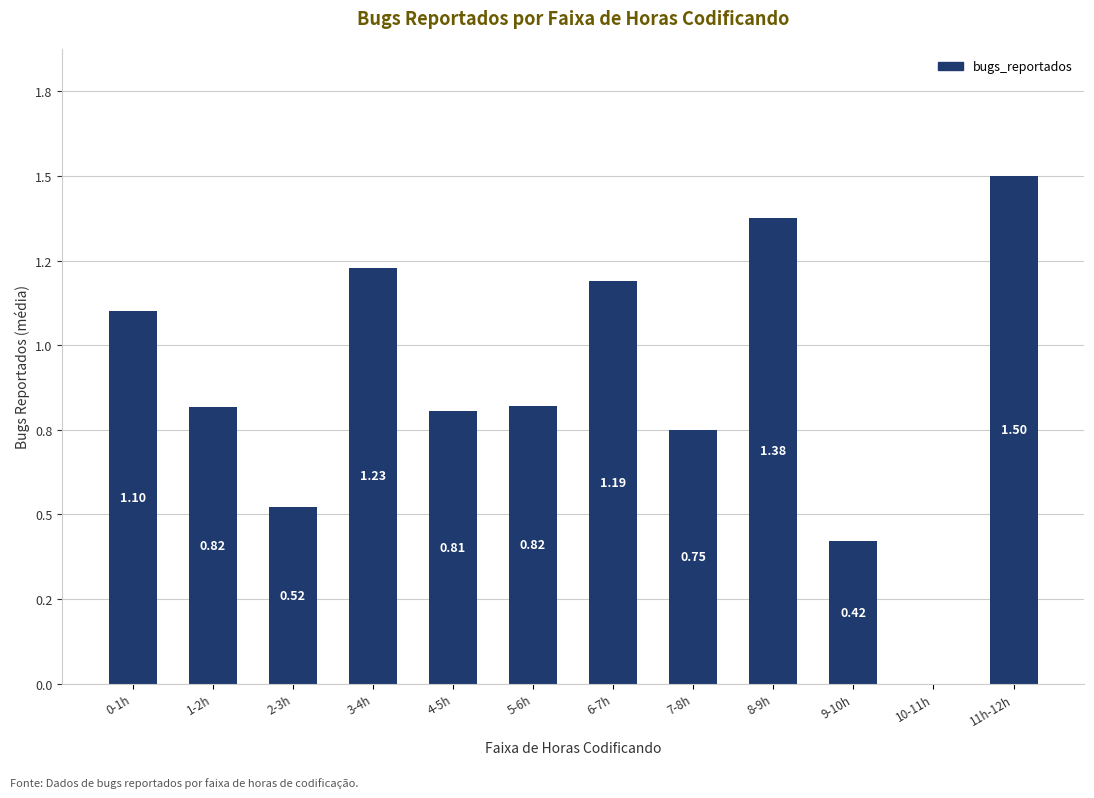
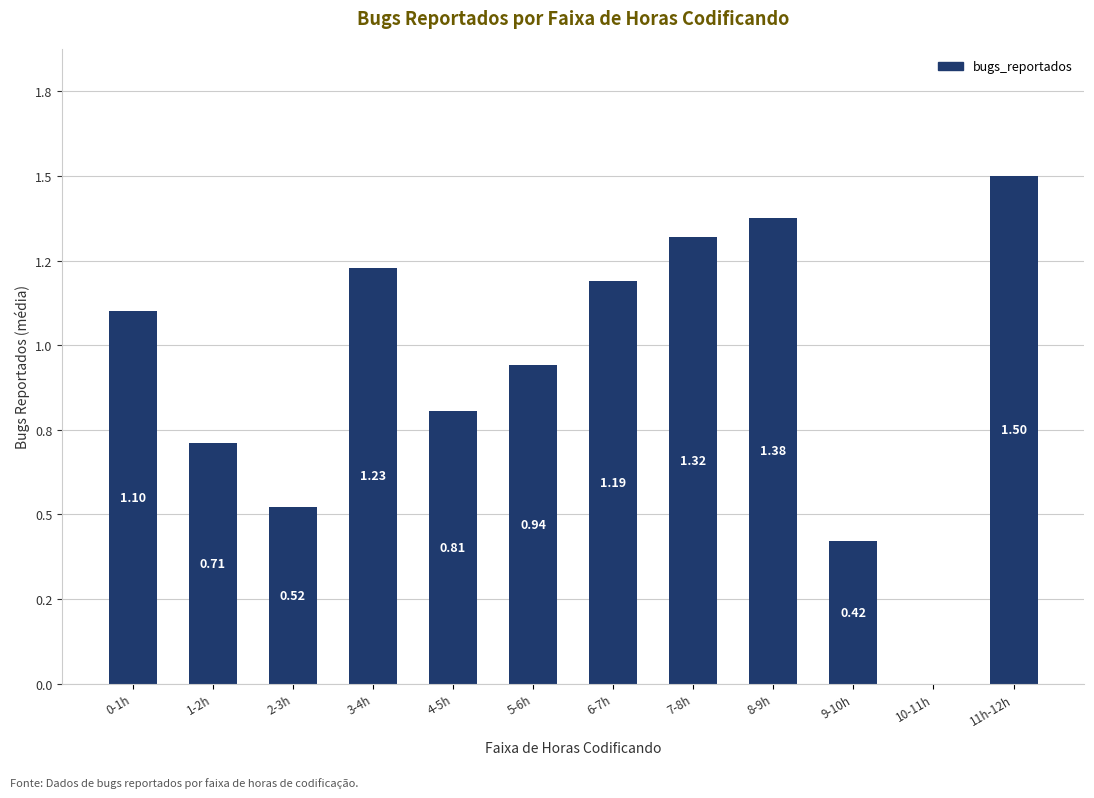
  {
    "0-1h": 1.10,
-   "1-2h": 0.82,
+   "1-2h": 0.71,
    "2-3h": 0.52,
    "3-4h": 1.23,
    "4-5h": 0.81,
-   "5-6h": 0.82,
+   "5-6h": 0.94,
    "6-7h": 1.19,
-   "7-8h": 0.75,
+   "7-8h": 1.32,
    "8-9h": 1.38,
    "9-10h": 0.42,
    "11h-12h": 1.50
  }
